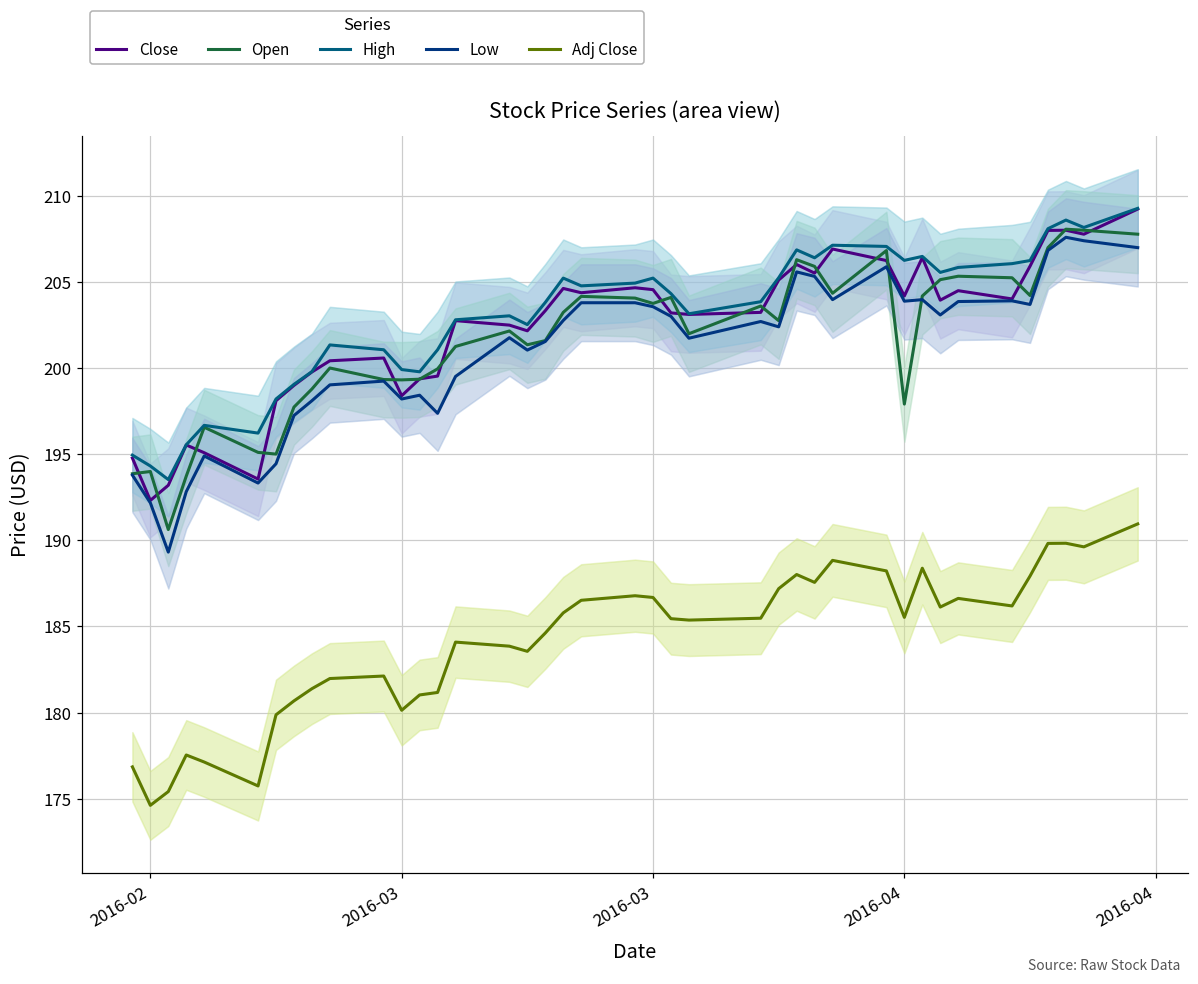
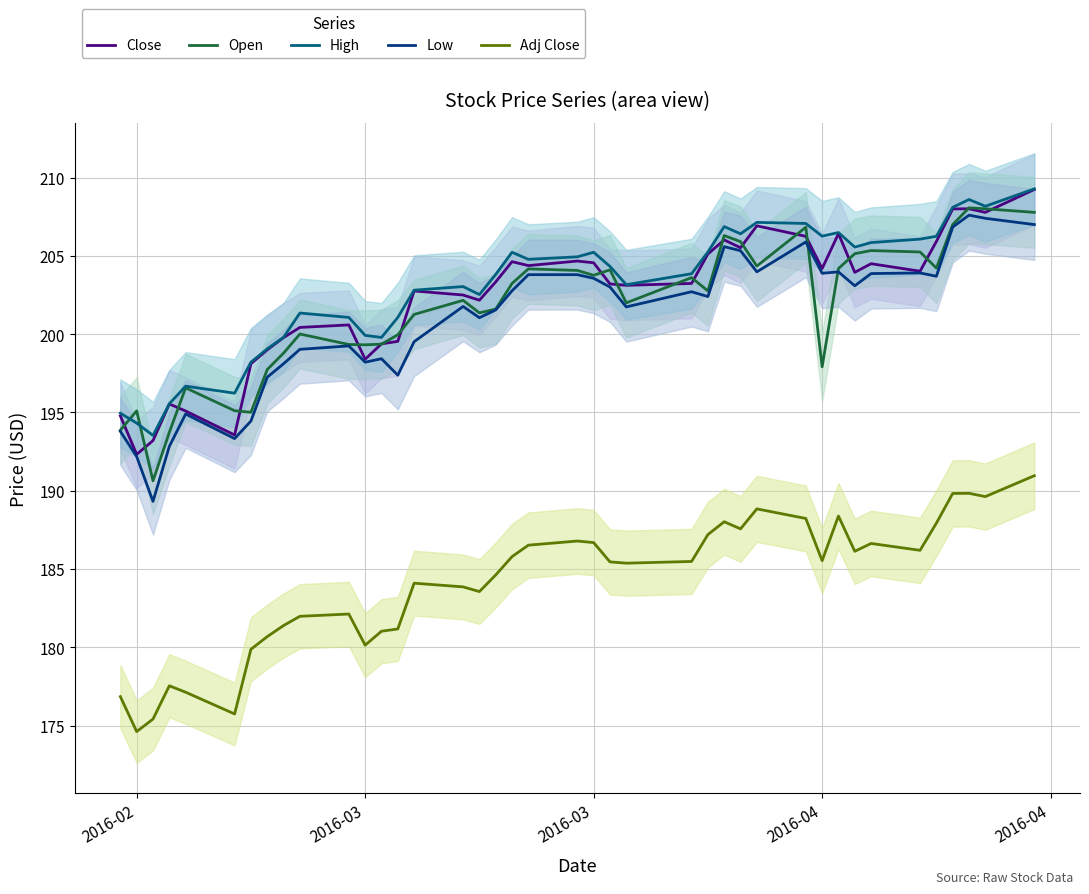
  {
    "Close": {
      "2016-04": 204.2
    },
    "Open": {
-     "2016-02": 194.0,
+     "2016-02": 195.1,
      "2016-04": 197.9
    },
    "Adj Close": {
      "2016-02": 174.6,
      "2016-04": 185.5
    }
  }
